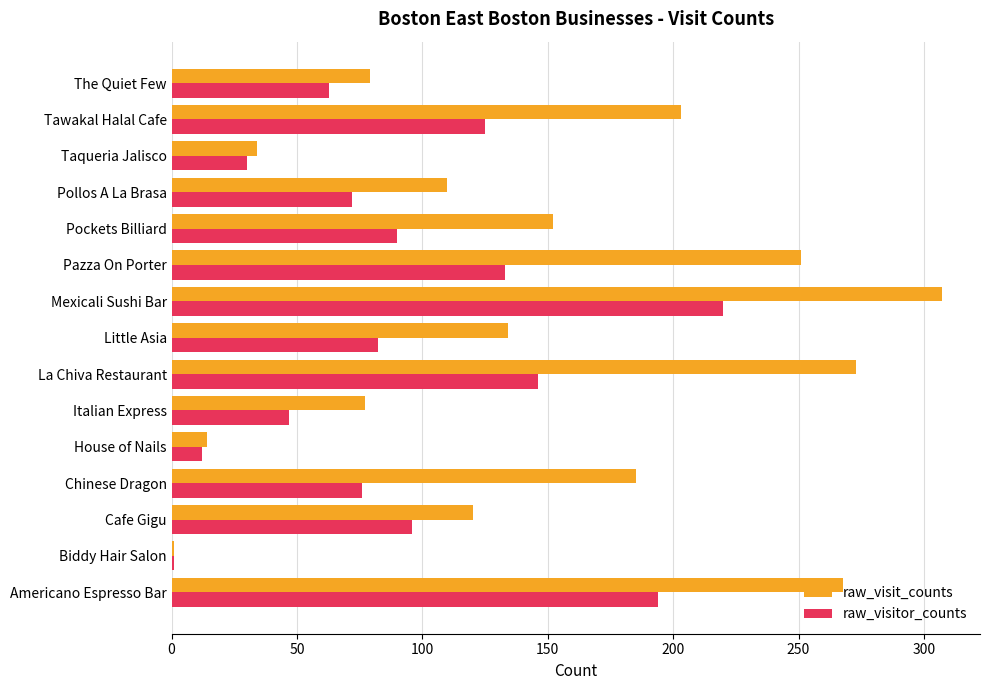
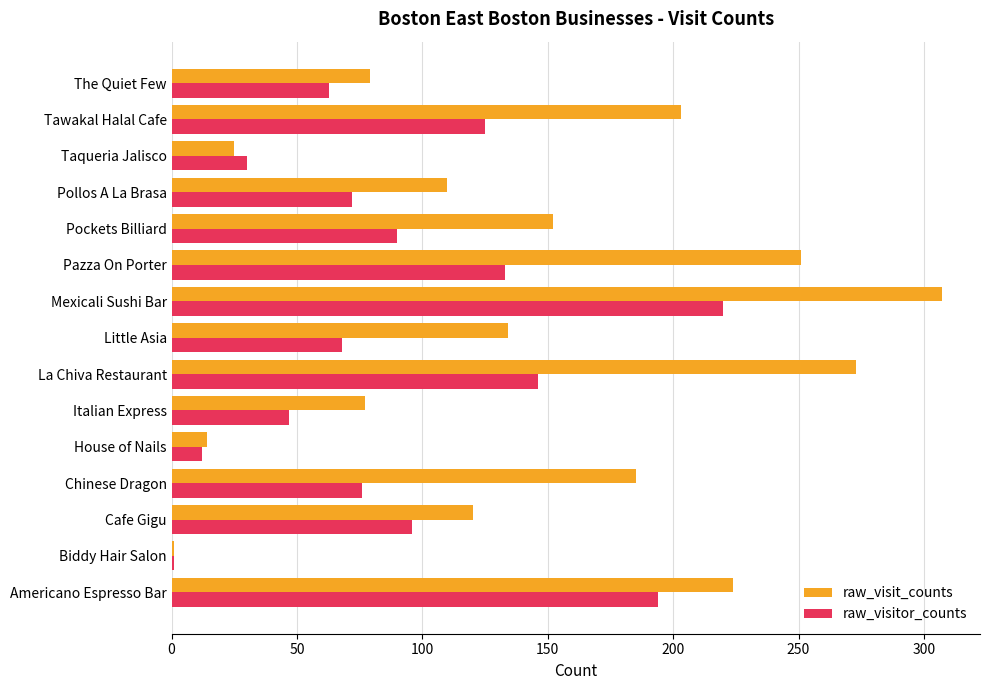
  {
    "raw_visit_counts": {
      "The Quiet Few": 79,
      "Tawakal Halal Cafe": 203,
-     "Taqueria Jalisco": 34,
+     "Taqueria Jalisco": 25,
      "Pollos A La Brasa": 110,
      "Pockets Billiard": 152,
      "Pazza On Porter": 251,
      "Mexicali Sushi Bar": 307,
      "Little Asia": 134,
      "La Chiva Restaurant": 273,
      "Italian Express": 77,
      "House of Nails": 14,
      "Chinese Dragon": 185,
      "Cafe Gigu": 120,
      "Biddy Hair Salon": 1,
-     "Americano Espresso Bar": 268
+     "Americano Espresso Bar": 224
    },
    "raw_visitor_counts": {
      "The Quiet Few": 63,
      "Tawakal Halal Cafe": 125,
      "Taqueria Jalisco": 30,
      "Pollos A La Brasa": 72,
      "Pockets Billiard": 90,
      "Pazza On Porter": 133,
      "Mexicali Sushi Bar": 220,
-     "Little Asia": 82,
+     "Little Asia": 68,
      "La Chiva Restaurant": 146,
      "Italian Express": 47,
      "House of Nails": 12,
      "Chinese Dragon": 76,
      "Cafe Gigu": 96,
      "Biddy Hair Salon": 1,
      "Americano Espresso Bar": 194
    }
  }
